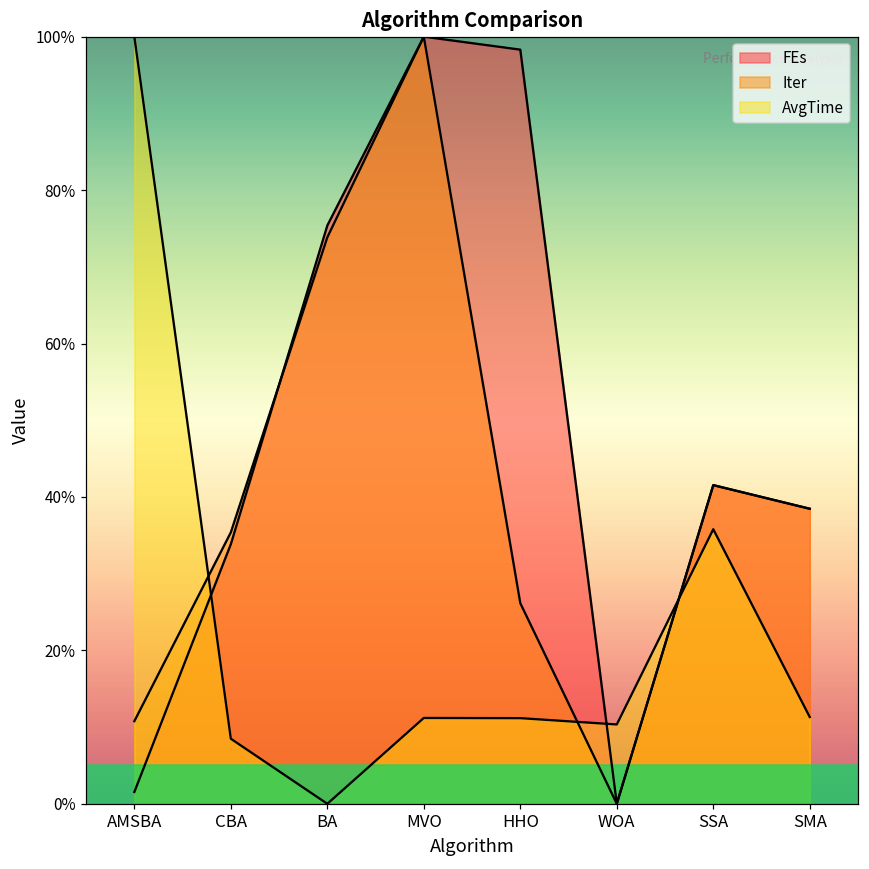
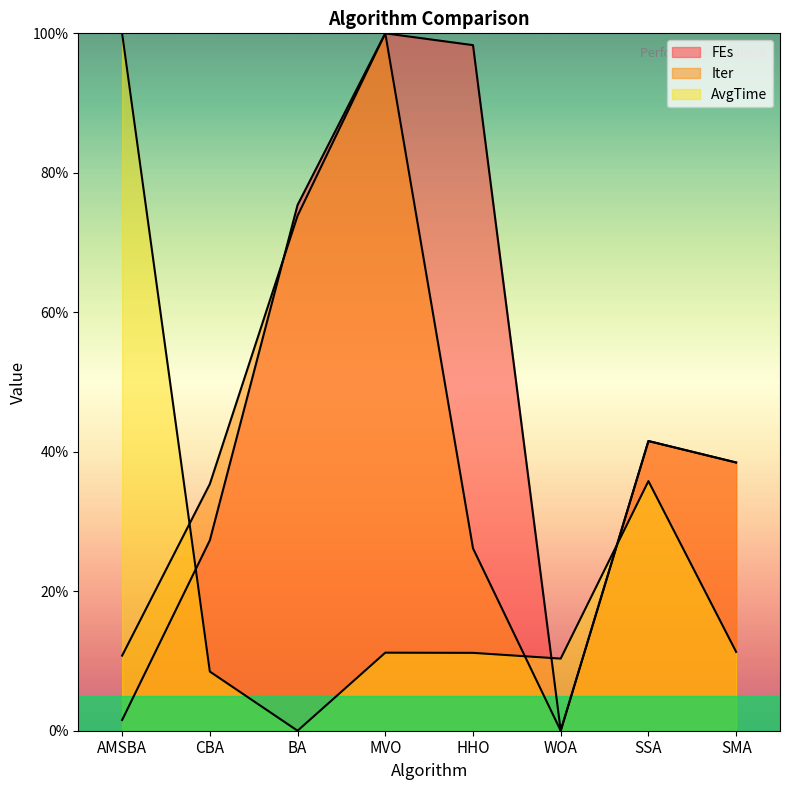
  {
    "FEs": {
-     "CBA": "34%",
+     "CBA": "27%",
      "BA": "75%",
      "HHO": "98%"
    },
    "Iter": {
      "AMSBA": "11%",
      "CBA": "35%",
      "BA": "74%",
      "HHO": "26%"
    },
    "AvgTime": {
      "AMSBA": "100%",
      "CBA": "8%",
      "MVO": "11%",
      "HHO": "11%",
      "WOA": "10%",
      "SSA": "36%",
      "SMA": "11%"
    }
  }
